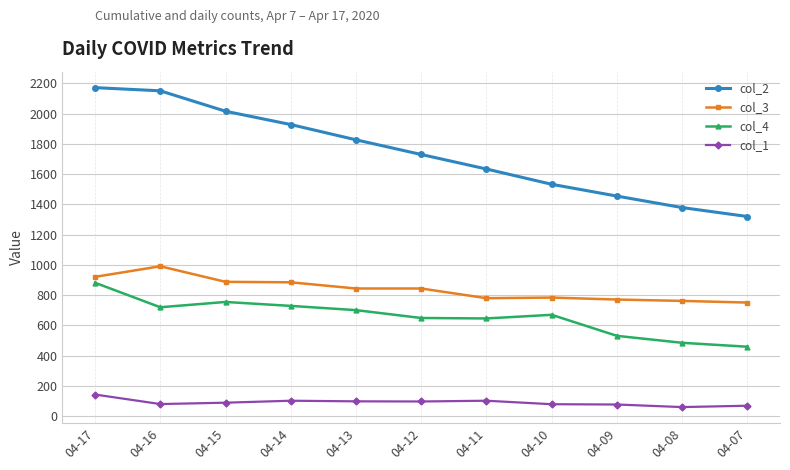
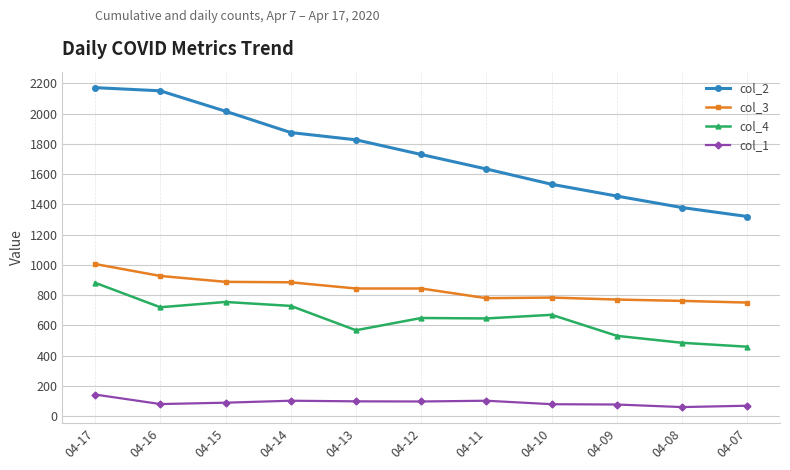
  {
    "col_2": {
      "04-17": 2170,
      "04-16": 2150,
      "04-15": 2020,
-     "04-14": 1930,
+     "04-14": 1870,
      "04-13": 1830,
      "04-12": 1730,
      "04-11": 1630,
      "04-10": 1530,
      "04-09": 1450,
      "04-08": 1380,
      "04-07": 1320
    },
    "col_3": {
-     "04-17": 920,
-     "04-16": 990,
+     "04-17": 1010,
+     "04-16": 930,
      "04-15": 890,
      "04-14": 880,
      "04-13": 840,
      "04-12": 840,
      "04-11": 780,
      "04-10": 780,
      "04-09": 770,
      "04-08": 760,
      "04-07": 750
    },
    "col_4": {
      "04-17": 880,
      "04-16": 720,
      "04-15": 750,
      "04-14": 730,
-     "04-13": 700,
+     "04-13": 570,
      "04-12": 650,
      "04-11": 650,
      "04-10": 670,
      "04-09": 530,
      "04-08": 480,
      "04-07": 460
    },
    "col_1": {
      "04-17": 140,
      "04-16": 80,
      "04-15": 90,
      "04-14": 100,
      "04-13": 100,
      "04-12": 100,
      "04-11": 100,
      "04-10": 80,
      "04-09": 80,
      "04-08": 60,
      "04-07": 70
    }
  }
